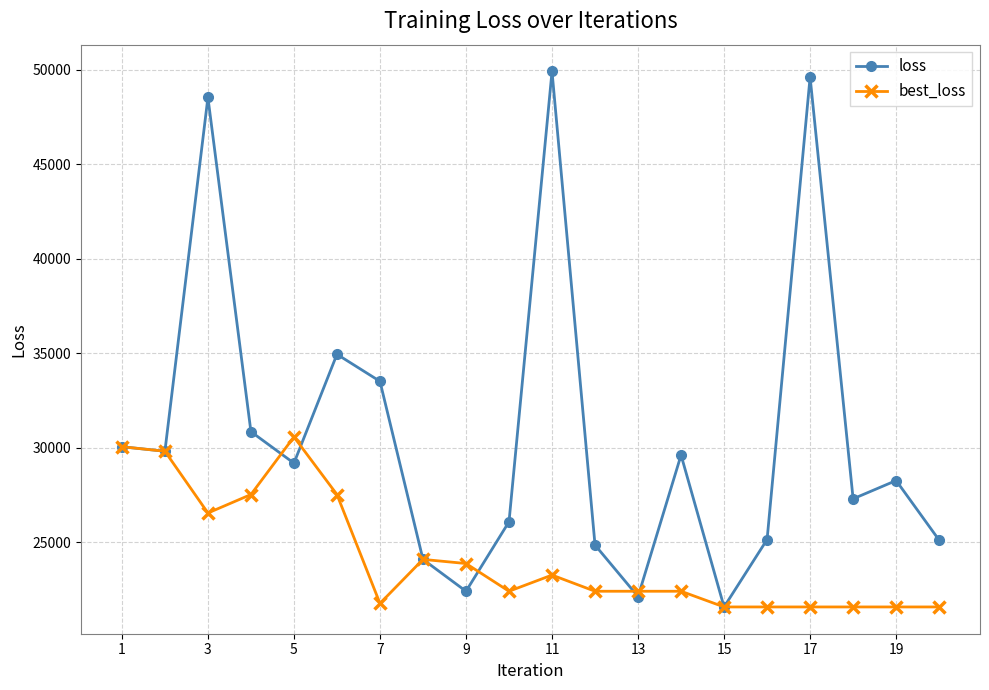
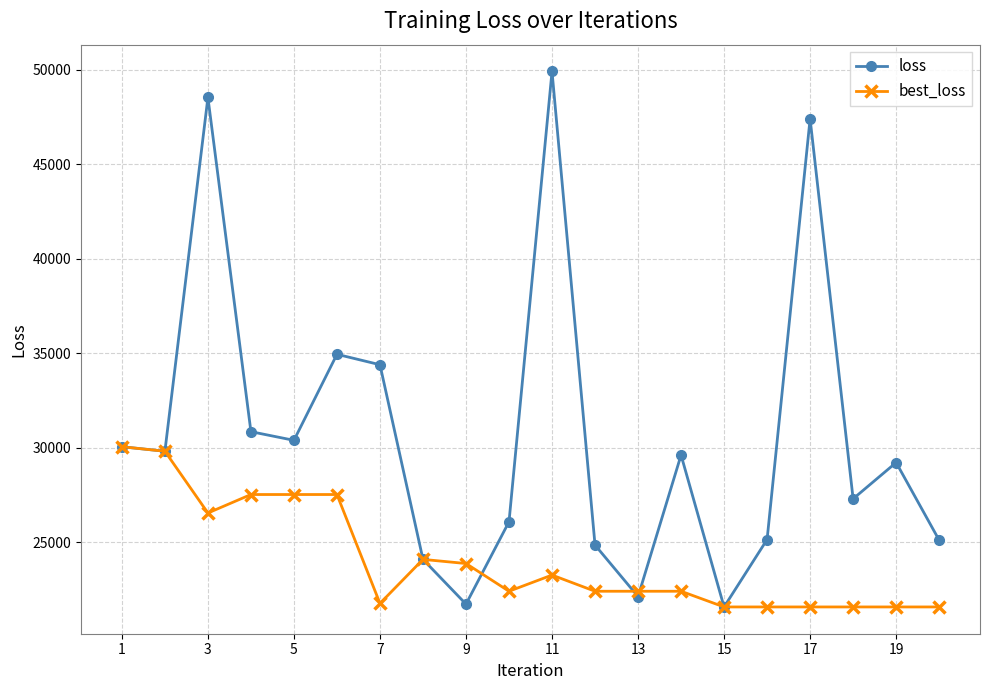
  {
    "loss": {
      "3": 48500,
-     "5": 29200,
-     "7": 33500,
-     "9": 22400,
+     "5": 30400,
+     "7": 34400,
+     "9": 21700,
      "11": 49900,
      "13": 22100,
-     "17": 49600,
-     "19": 28300
+     "17": 47400,
+     "19": 29200
    },
    "best_loss": {
      "3": 26500,
-     "5": 30600,
+     "5": 27500,
      "7": 21800,
      "9": 23900,
      "11": 23300,
      "13": 22400,
      "17": 21600,
      "19": 21600
    }
  }
